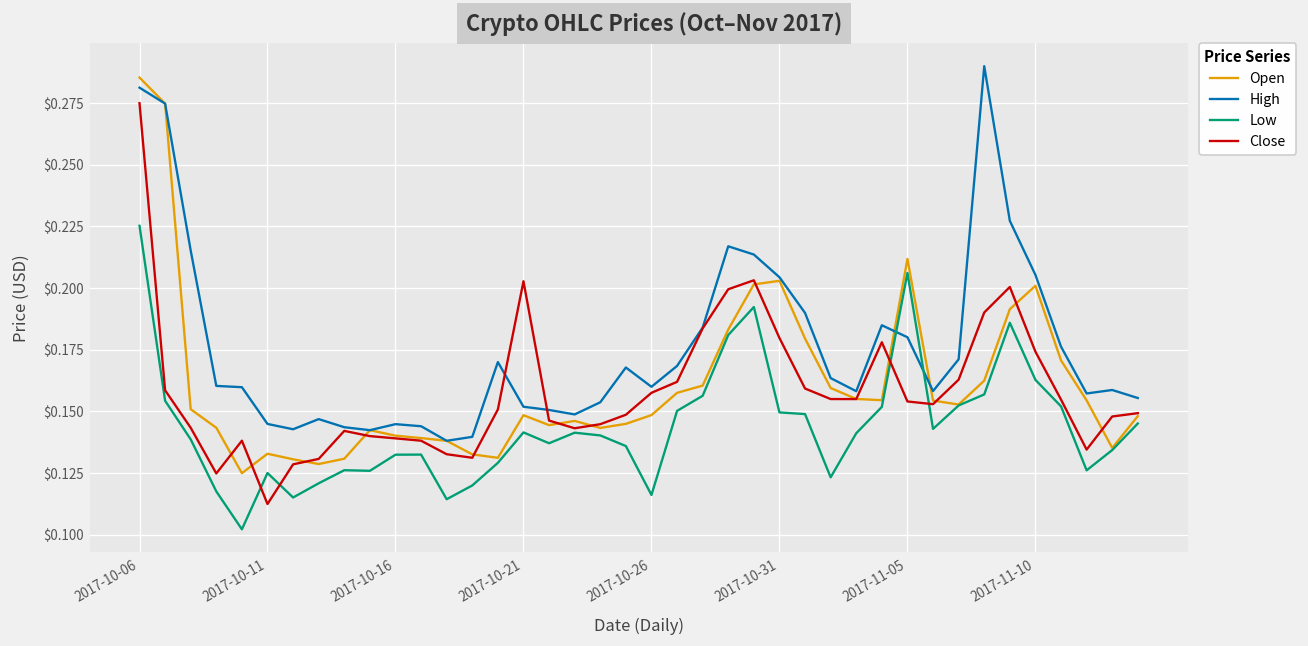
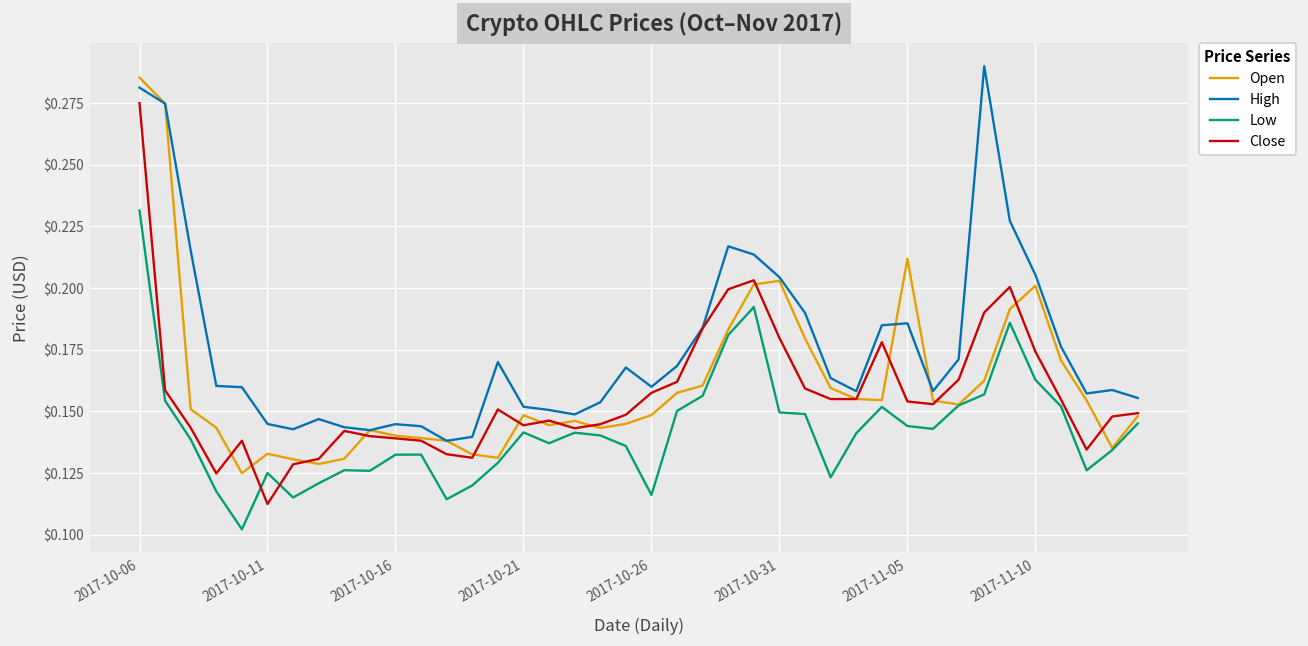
  {
    "Open": {
      "2017-10-06": "$0.285",
      "2017-10-11": "$0.133",
      "2017-10-21": "$0.148",
      "2017-10-26": "$0.148",
      "2017-10-31": "$0.203",
      "2017-11-05": "$0.212",
      "2017-11-10": "$0.201"
    },
    "High": {
      "2017-10-06": "$0.281",
      "2017-10-11": "$0.145",
      "2017-10-16": "$0.145",
      "2017-10-21": "$0.152",
      "2017-10-26": "$0.160",
      "2017-10-31": "$0.204",
-     "2017-11-05": "$0.180",
+     "2017-11-05": "$0.186",
      "2017-11-10": "$0.205"
    },
    "Low": {
-     "2017-10-06": "$0.225",
+     "2017-10-06": "$0.231",
      "2017-10-11": "$0.125",
      "2017-10-16": "$0.132",
      "2017-10-21": "$0.141",
      "2017-10-26": "$0.116",
      "2017-10-31": "$0.150",
-     "2017-11-05": "$0.206",
+     "2017-11-05": "$0.144",
      "2017-11-10": "$0.163"
    },
    "Close": {
      "2017-10-06": "$0.275",
      "2017-10-11": "$0.112",
-     "2017-10-21": "$0.203",
+     "2017-10-21": "$0.144",
      "2017-10-26": "$0.158",
      "2017-10-31": "$0.180",
      "2017-11-05": "$0.154",
      "2017-11-10": "$0.174"
    }
  }
